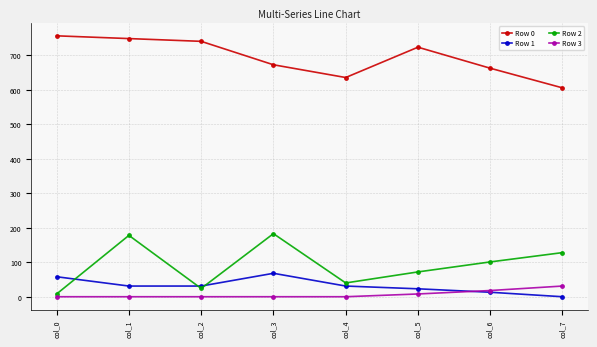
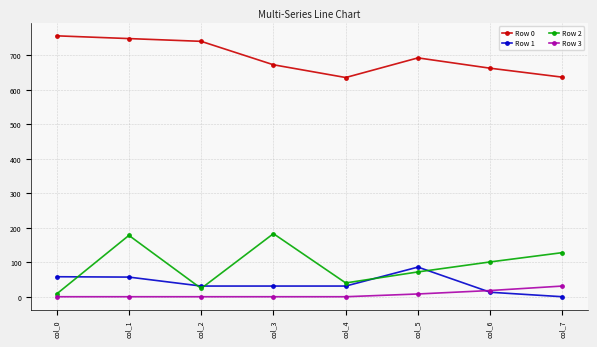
  {
    "Row 0": {
      "col_0": 760,
      "col_1": 750,
      "col_2": 740,
      "col_3": 670,
      "col_4": 640,
-     "col_5": 720,
+     "col_5": 690,
      "col_6": 660,
-     "col_7": 610
+     "col_7": 640
    },
    "Row 1": {
      "col_0": 60,
-     "col_1": 30,
-     "col_3": 70,
+     "col_1": 60,
+     "col_3": 30,
      "col_4": 30,
-     "col_5": 20,
+     "col_5": 90,
      "col_7": 0
    },
    "Row 2": {
      "col_0": 10,
      "col_1": 180,
      "col_3": 180,
      "col_4": 40,
      "col_5": 70,
      "col_6": 100,
      "col_7": 130
    },
    "Row 3": {
      "col_0": 0,
      "col_1": 0,
      "col_2": 0,
      "col_3": 0,
      "col_4": 0,
      "col_5": 10,
      "col_7": 30
    }
  }
